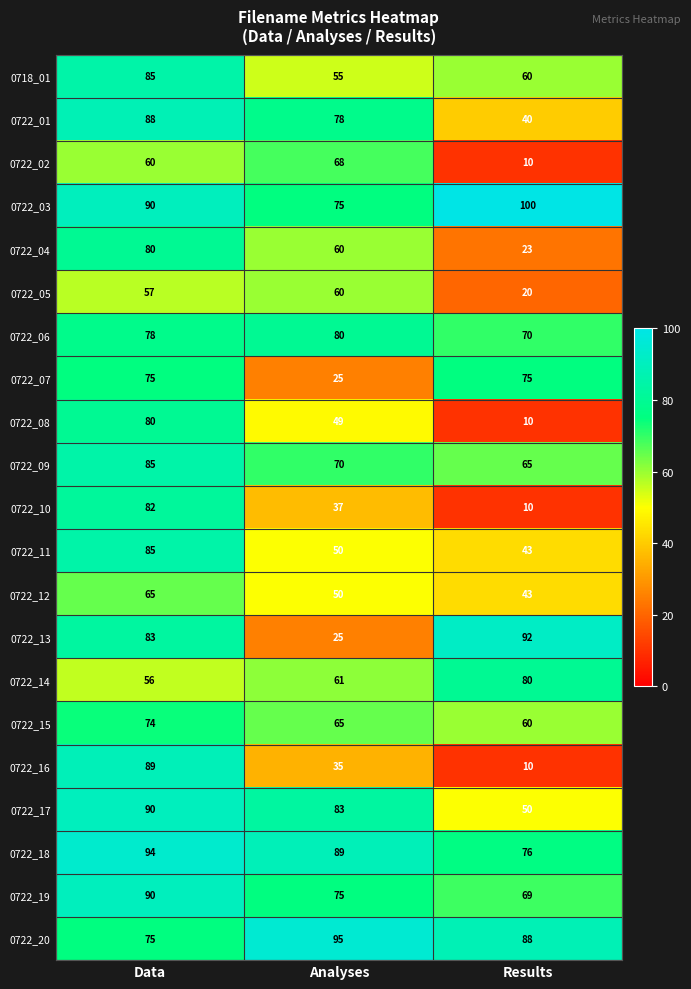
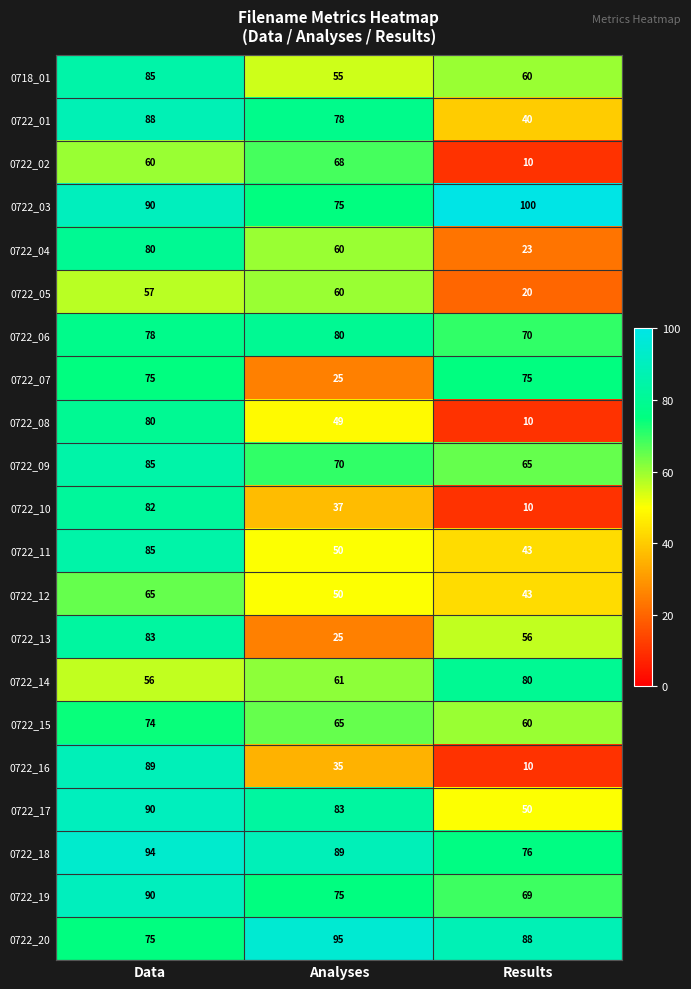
  {
    "0718_01": {
      "Data": 85,
      "Analyses": 55,
      "Results": 60
    },
    "0722_01": {
      "Data": 88,
      "Analyses": 78,
      "Results": 40
    },
    "0722_02": {
      "Data": 60,
      "Analyses": 68,
      "Results": 10
    },
    "0722_03": {
      "Data": 90,
      "Analyses": 75,
      "Results": 100
    },
    "0722_04": {
      "Data": 80,
      "Analyses": 60,
      "Results": 23
    },
    "0722_05": {
      "Data": 57,
      "Analyses": 60,
      "Results": 20
    },
    "0722_06": {
      "Data": 78,
      "Analyses": 80,
      "Results": 70
    },
    "0722_07": {
      "Data": 75,
      "Analyses": 25,
      "Results": 75
    },
    "0722_08": {
      "Data": 80,
      "Analyses": 49,
      "Results": 10
    },
    "0722_09": {
      "Data": 85,
      "Analyses": 70,
      "Results": 65
    },
    "0722_10": {
      "Data": 82,
      "Analyses": 37,
      "Results": 10
    },
    "0722_11": {
      "Data": 85,
      "Analyses": 50,
      "Results": 43
    },
    "0722_12": {
      "Data": 65,
      "Analyses": 50,
      "Results": 43
    },
    "0722_13": {
      "Data": 83,
      "Analyses": 25,
-     "Results": 92
+     "Results": 56
    },
    "0722_14": {
      "Data": 56,
      "Analyses": 61,
      "Results": 80
    },
    "0722_15": {
      "Data": 74,
      "Analyses": 65,
      "Results": 60
    },
    "0722_16": {
      "Data": 89,
      "Analyses": 35,
      "Results": 10
    },
    "0722_17": {
      "Data": 90,
      "Analyses": 83,
      "Results": 50
    },
    "0722_18": {
      "Data": 94,
      "Analyses": 89,
      "Results": 76
    },
    "0722_19": {
      "Data": 90,
      "Analyses": 75,
      "Results": 69
    },
    "0722_20": {
      "Data": 75,
      "Analyses": 95,
      "Results": 88
    }
  }
